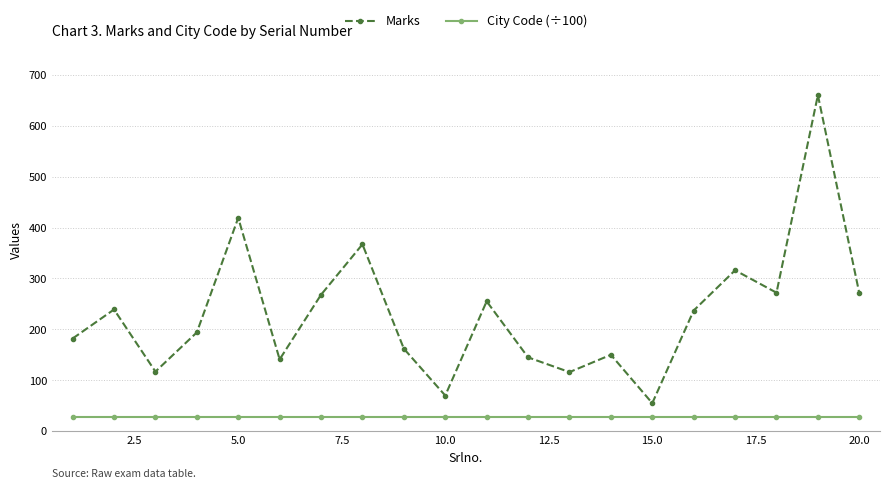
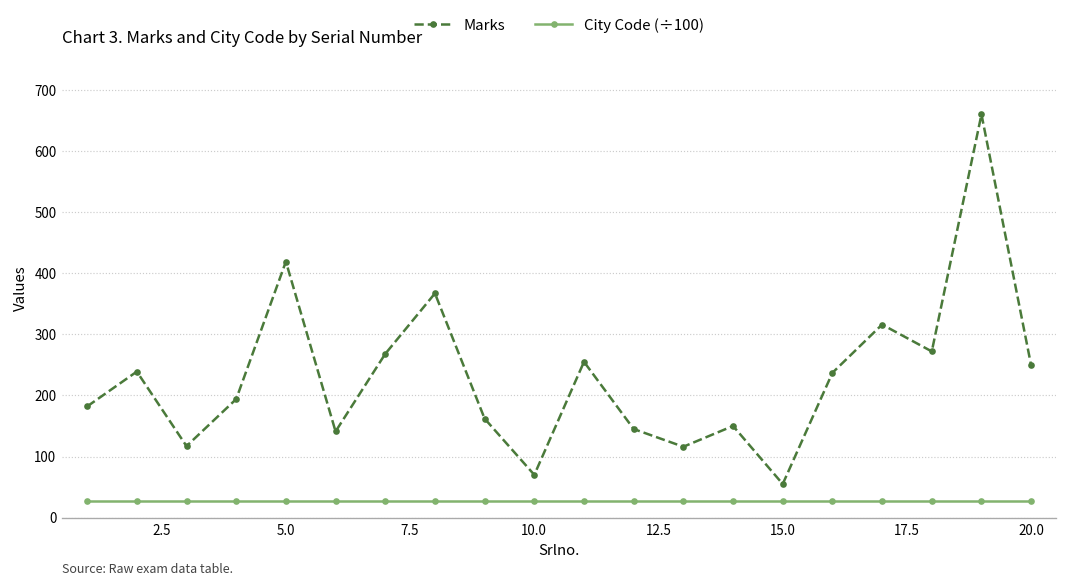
  {
    "Marks": {
      "5.0": 420,
      "10.0": 70,
      "15.0": 60,
-     "20.0": 270
+     "20.0": 250
    },
    "City Code (÷100)": {
      "5.0": 30,
      "10.0": 30,
      "15.0": 30,
      "20.0": 30
    }
  }
